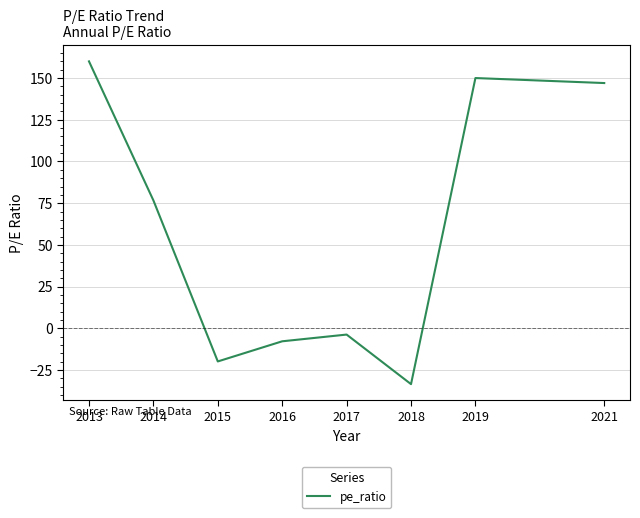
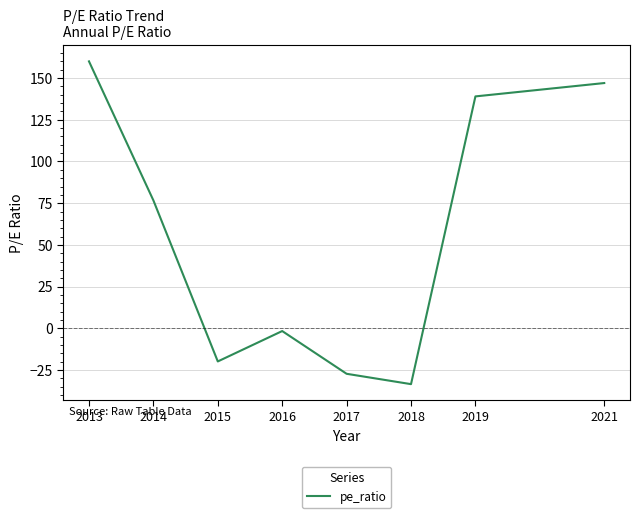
  {
    "2013": 160,
    "2014": 77,
    "2015": -20,
-   "2016": -8,
-   "2017": -4,
+   "2016": -2,
+   "2017": -27,
    "2018": -33,
-   "2019": 150,
+   "2019": 139,
    "2021": 147
  }
